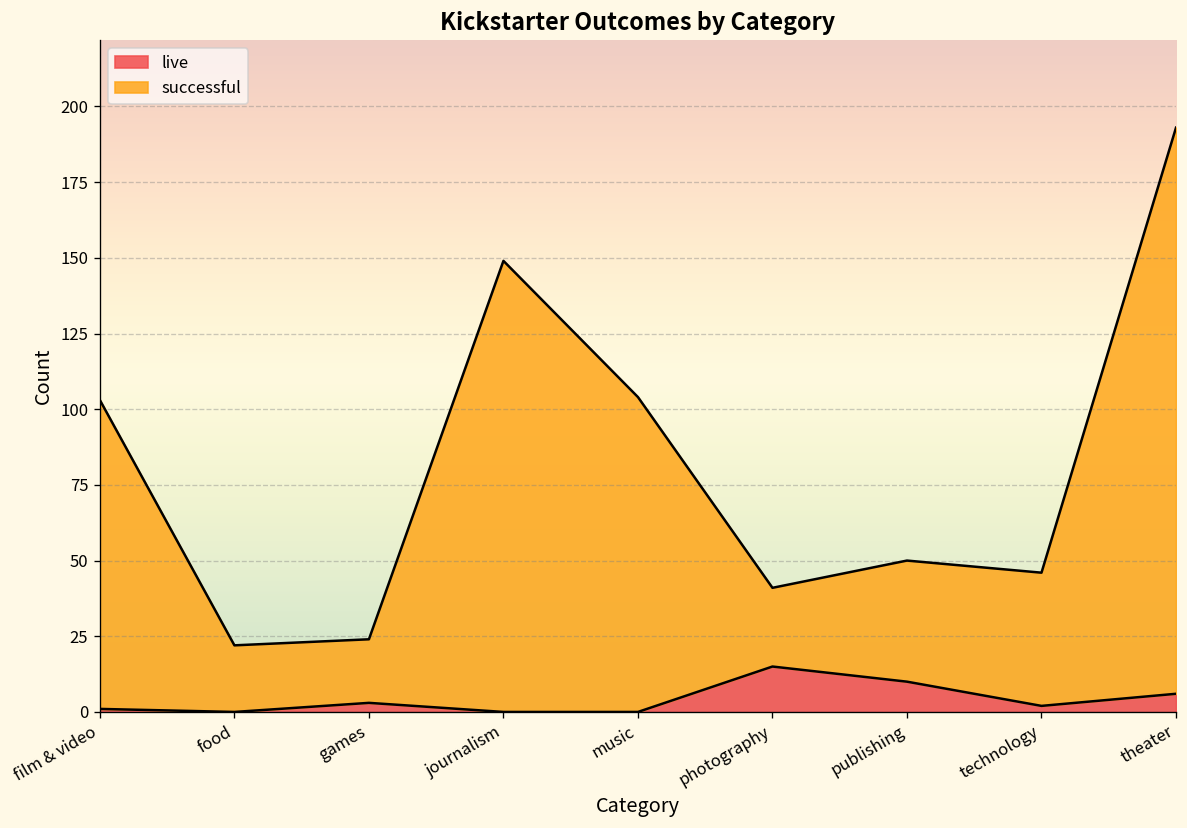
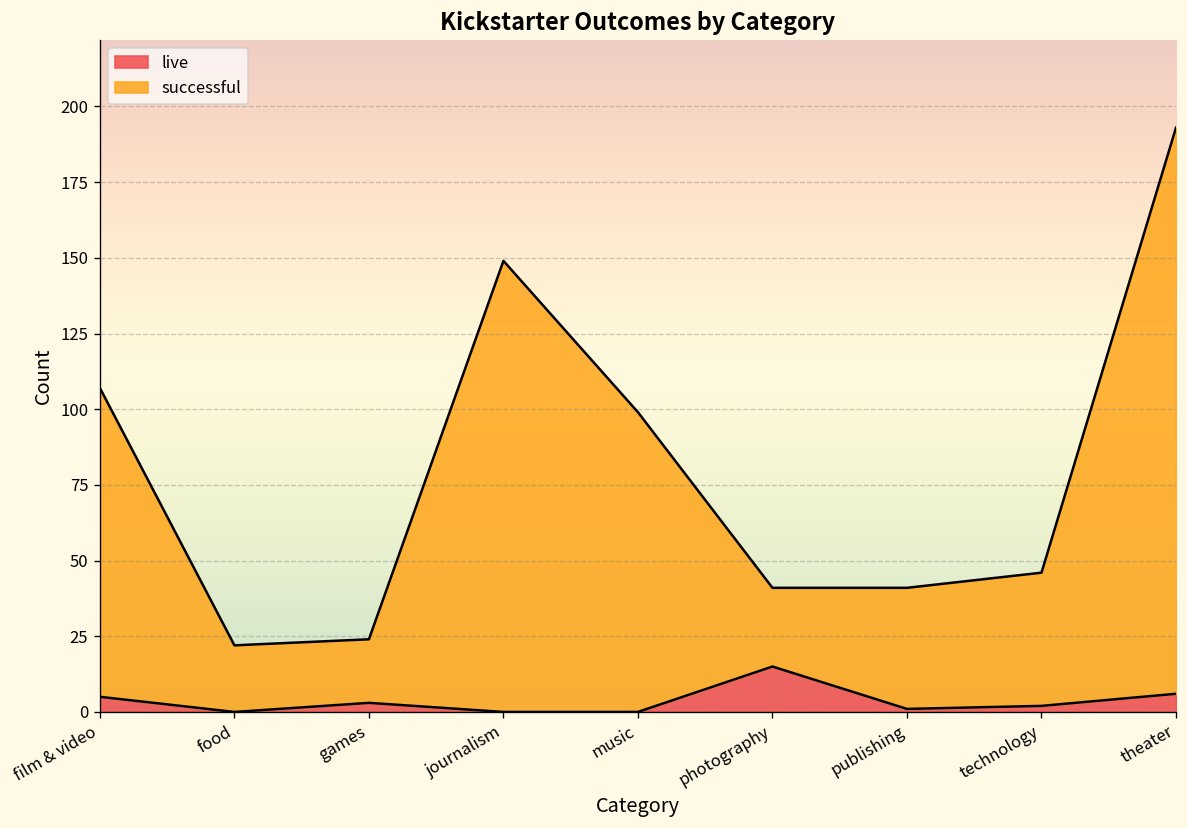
  {
    "live": {
-     "film & video": 1,
+     "film & video": 5,
      "food": 0,
      "games": 3,
      "journalism": 0,
      "music": 0,
      "photography": 15,
-     "publishing": 10,
+     "publishing": 1,
      "technology": 2,
      "theater": 6
    },
    "successful": {
      "film & video": 102,
      "food": 22,
      "games": 21,
      "journalism": 149,
-     "music": 104,
+     "music": 99,
      "photography": 26,
      "publishing": 40,
      "technology": 44,
      "theater": 187
    }
  }
